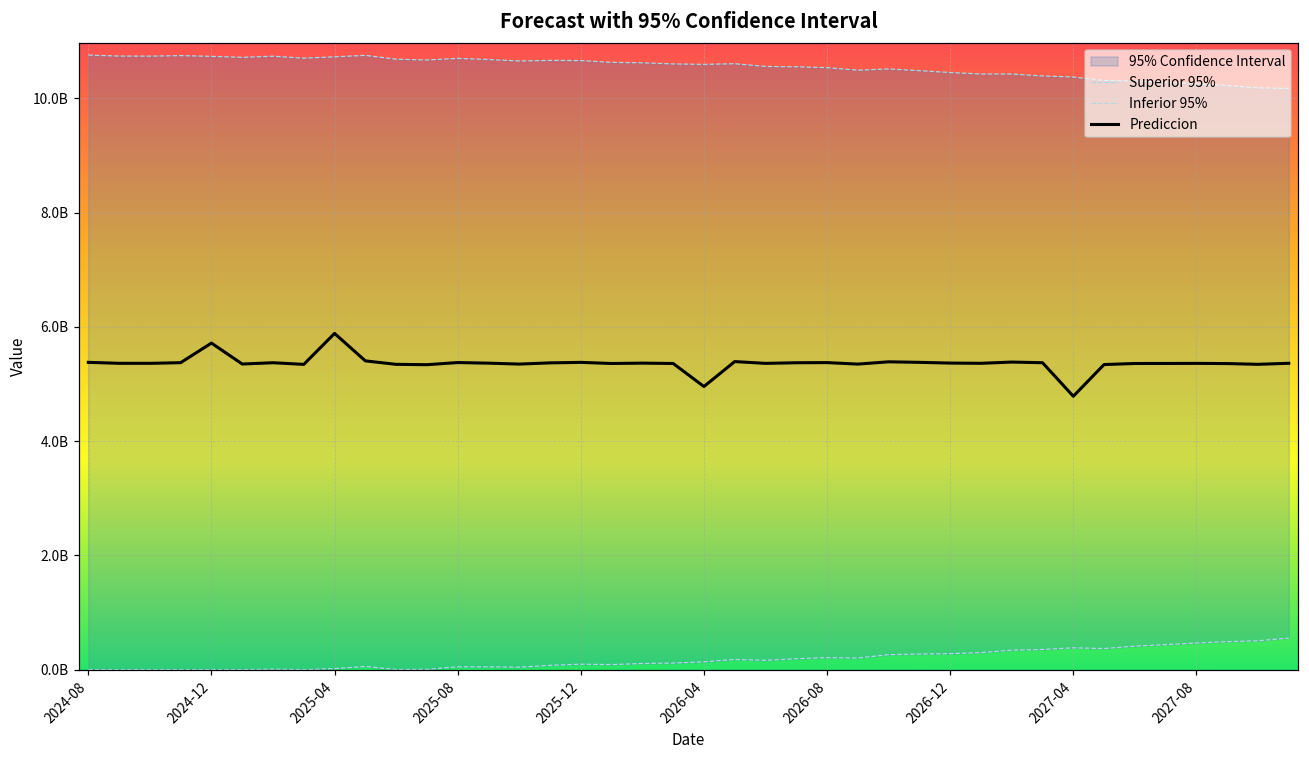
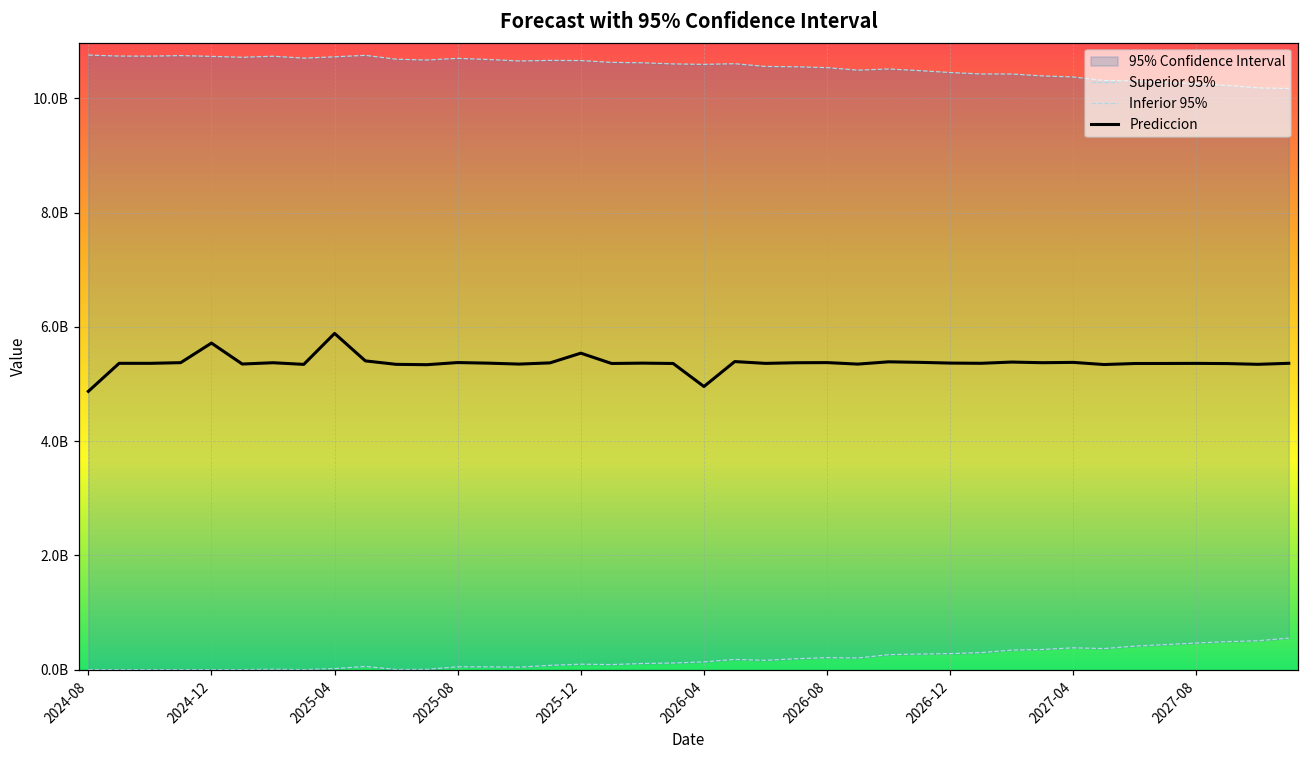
  {
    "Prediccion": {
-     "2024-08": 5400000000,
+     "2024-08": 4900000000,
      "2024-12": 5700000000,
      "2025-04": 5900000000,
      "2025-08": 5400000000,
-     "2025-12": 5400000000,
+     "2025-12": 5500000000,
      "2026-04": 5000000000,
      "2026-08": 5400000000,
      "2026-12": 5400000000,
-     "2027-04": 4800000000,
+     "2027-04": 5400000000,
      "2027-08": 5400000000
    }
  }
